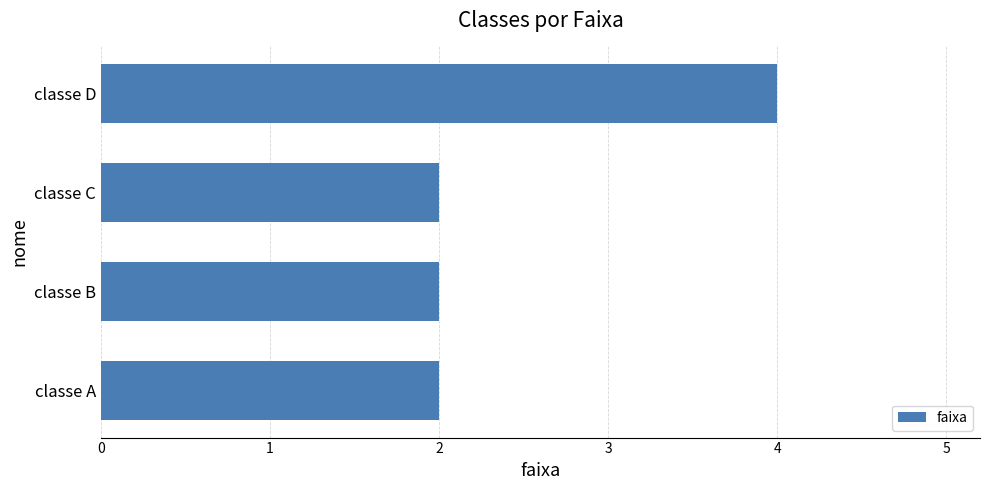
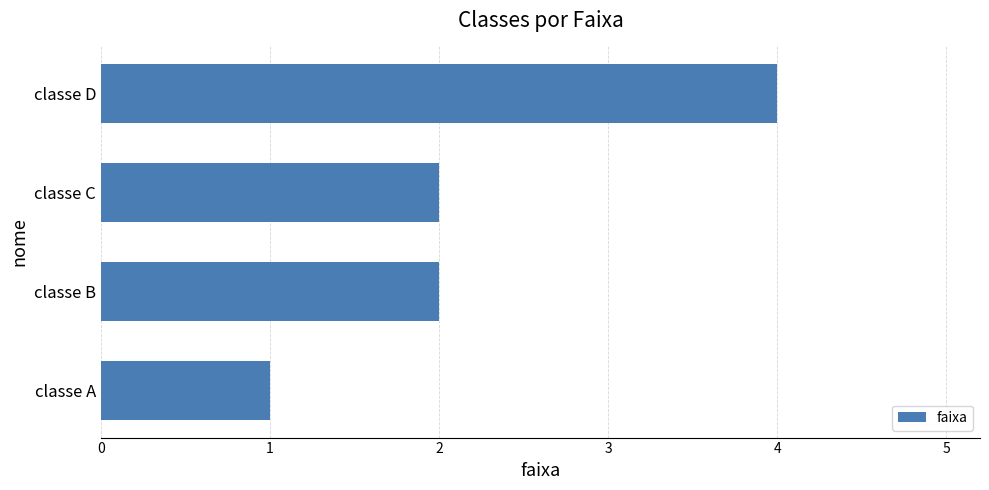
  {
    "classe D": 4,
    "classe C": 2,
    "classe B": 2,
-   "classe A": 2
+   "classe A": 1
  }
